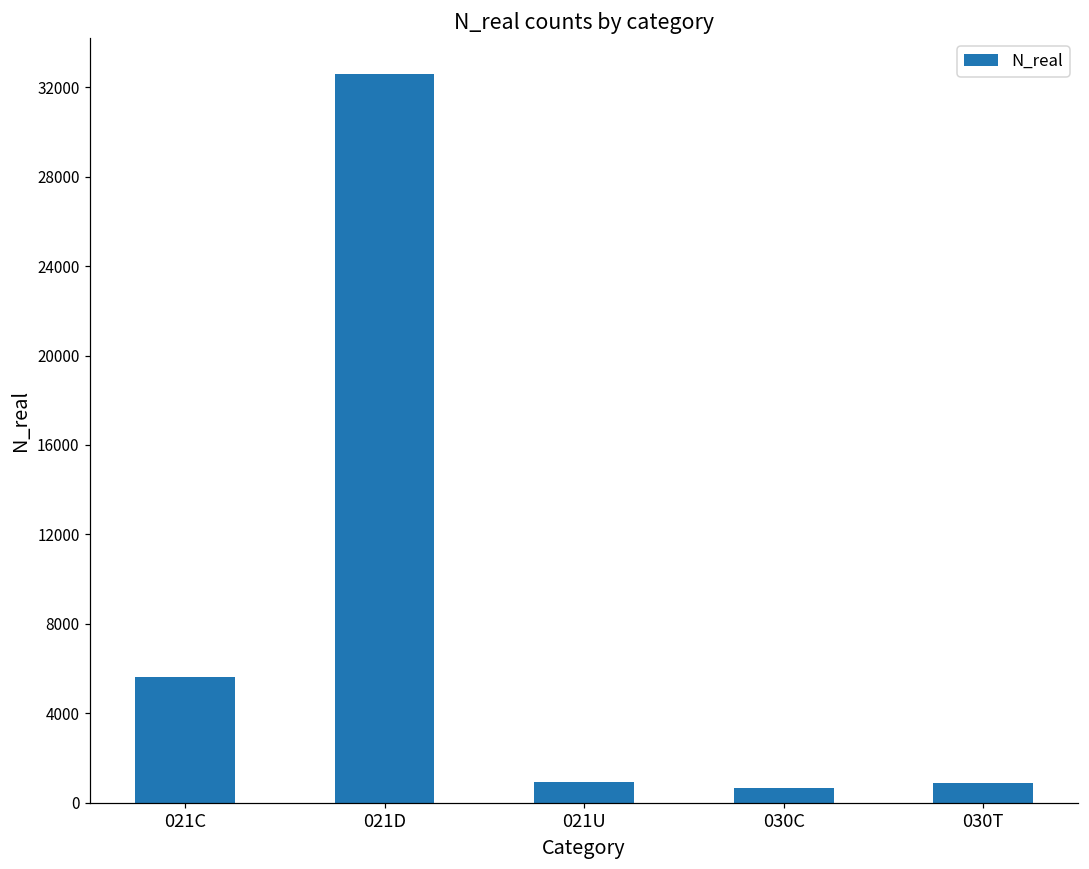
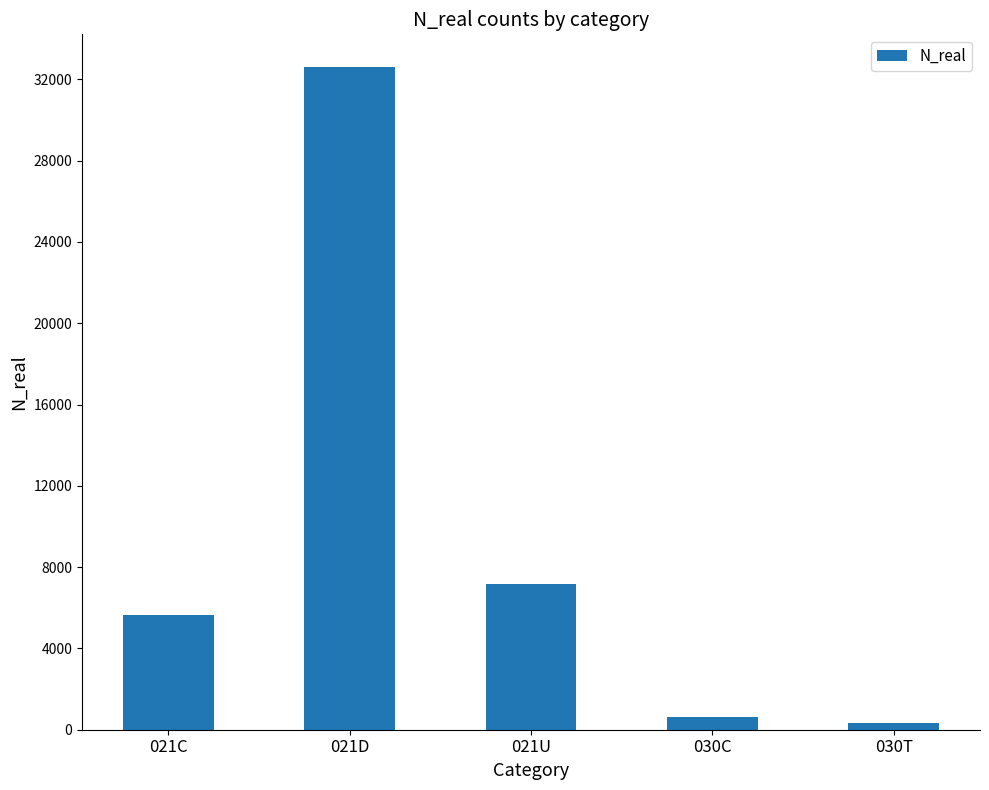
  {
    "021C": 5600,
    "021D": 32600,
-   "021U": 900,
+   "021U": 7200,
    "030C": 600,
-   "030T": 900
+   "030T": 300
  }
